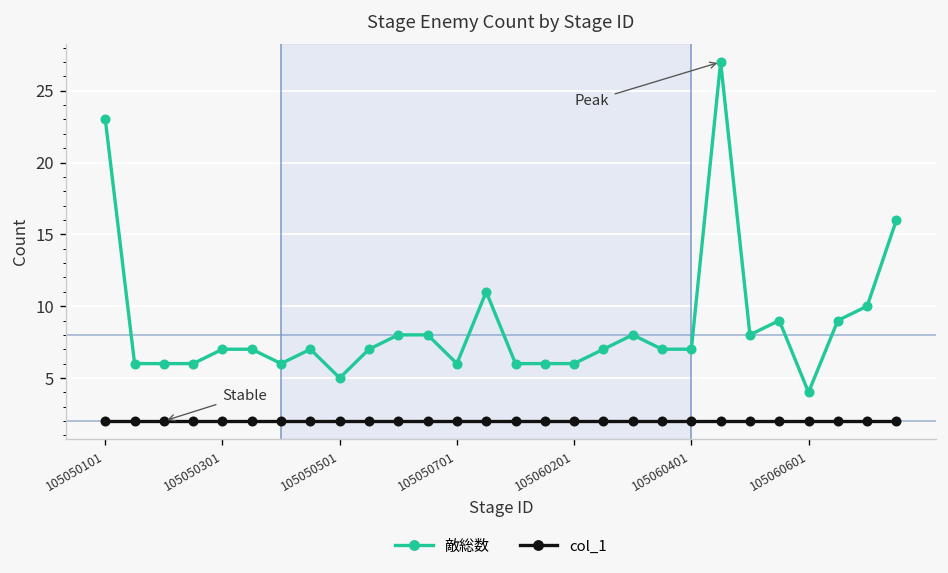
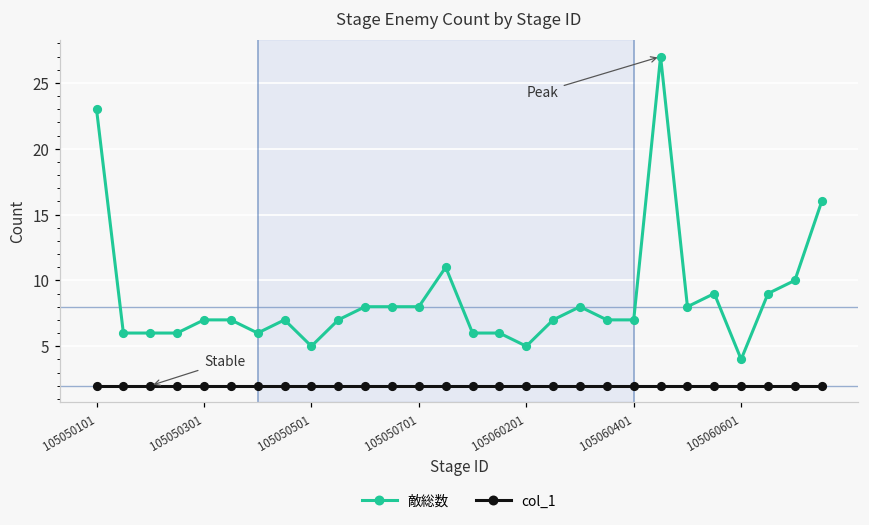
  {
    "敵総数": {
      "105050101": 23,
      "105050301": 7,
      "105050501": 5,
-     "105050701": 6,
-     "105060201": 6,
+     "105050701": 8,
+     "105060201": 5,
      "105060401": 7,
      "105060601": 4
    },
    "col_1": {
      "105050101": 2,
      "105050301": 2,
      "105050501": 2,
      "105050701": 2,
      "105060201": 2,
      "105060401": 2,
      "105060601": 2
    }
  }
